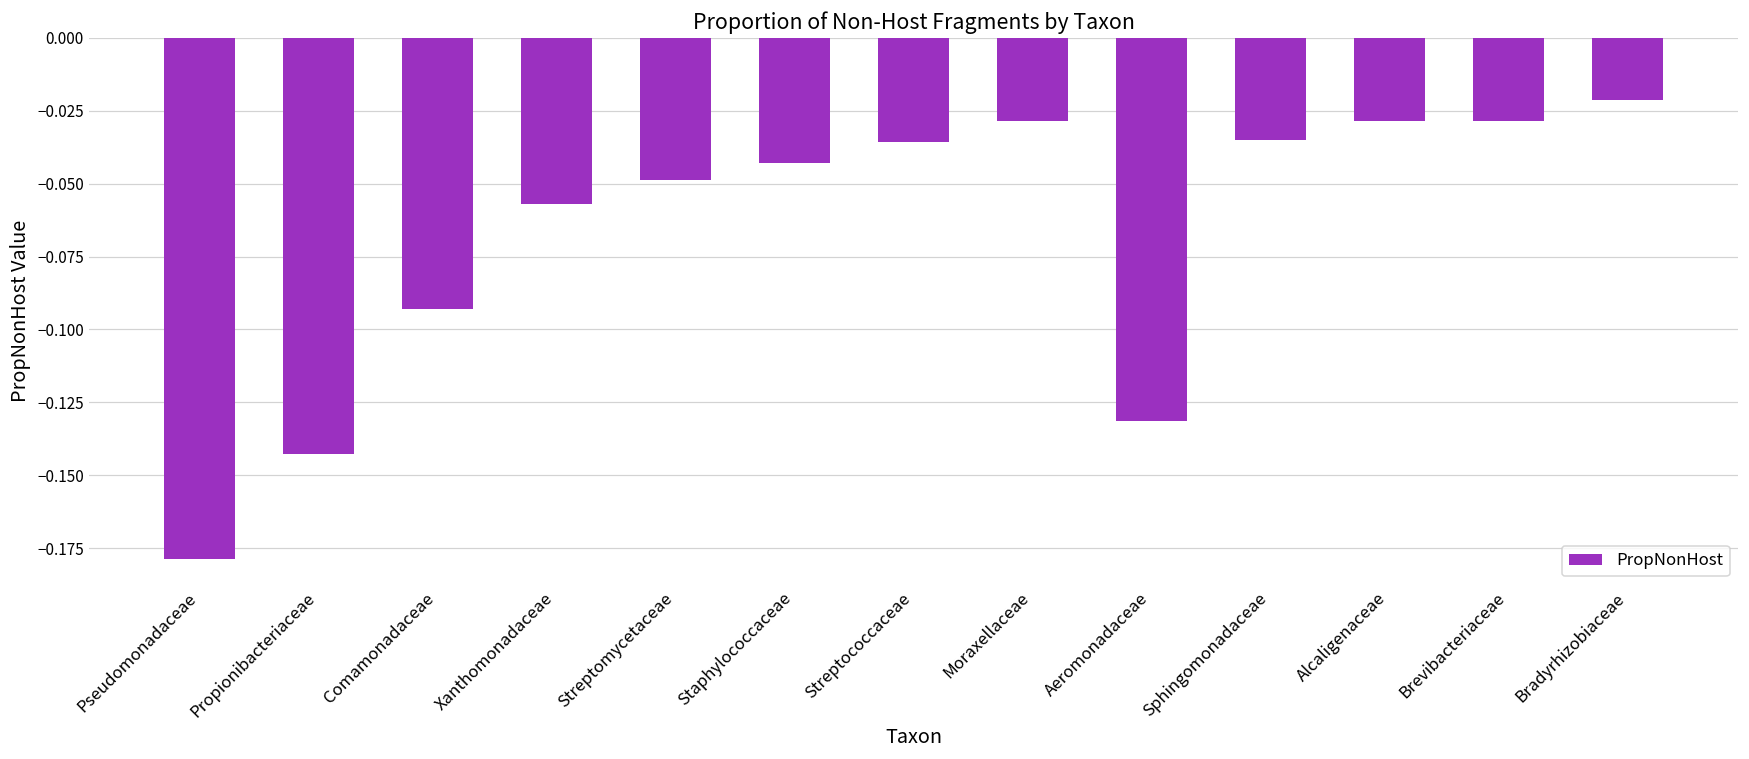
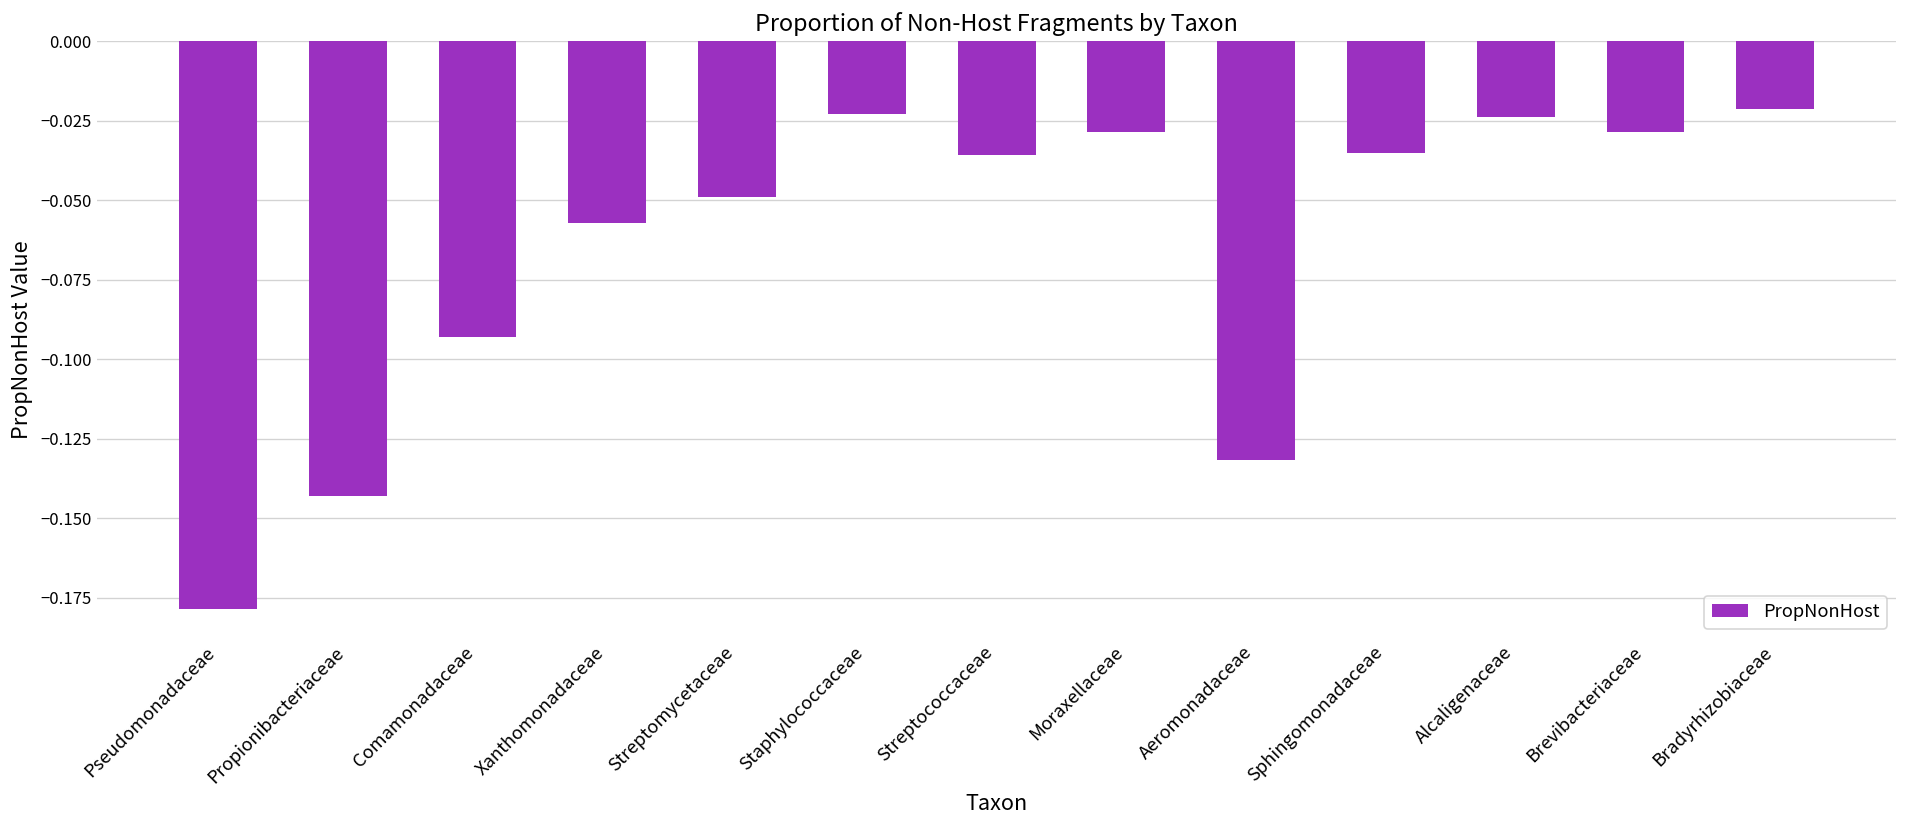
  {
    "Pseudomonadaceae": -0.179,
    "Propionibacteriaceae": -0.143,
    "Comamonadaceae": -0.093,
    "Xanthomonadaceae": -0.057,
    "Streptomycetaceae": -0.049,
-   "Staphylococcaceae": -0.043,
+   "Staphylococcaceae": -0.023,
    "Streptococcaceae": -0.036,
    "Moraxellaceae": -0.029,
    "Aeromonadaceae": -0.132,
    "Sphingomonadaceae": -0.035,
-   "Alcaligenaceae": -0.029,
+   "Alcaligenaceae": -0.024,
    "Brevibacteriaceae": -0.029,
    "Bradyrhizobiaceae": -0.021
  }
